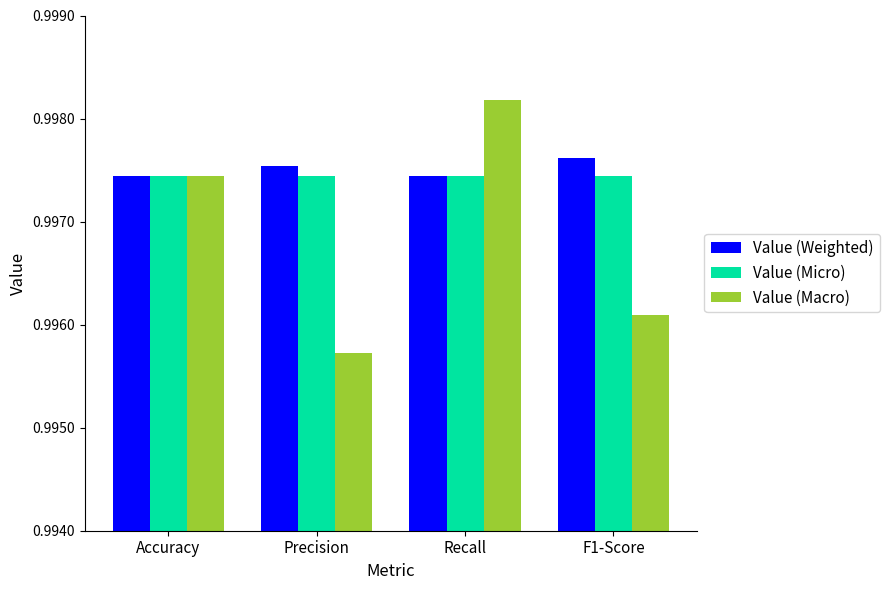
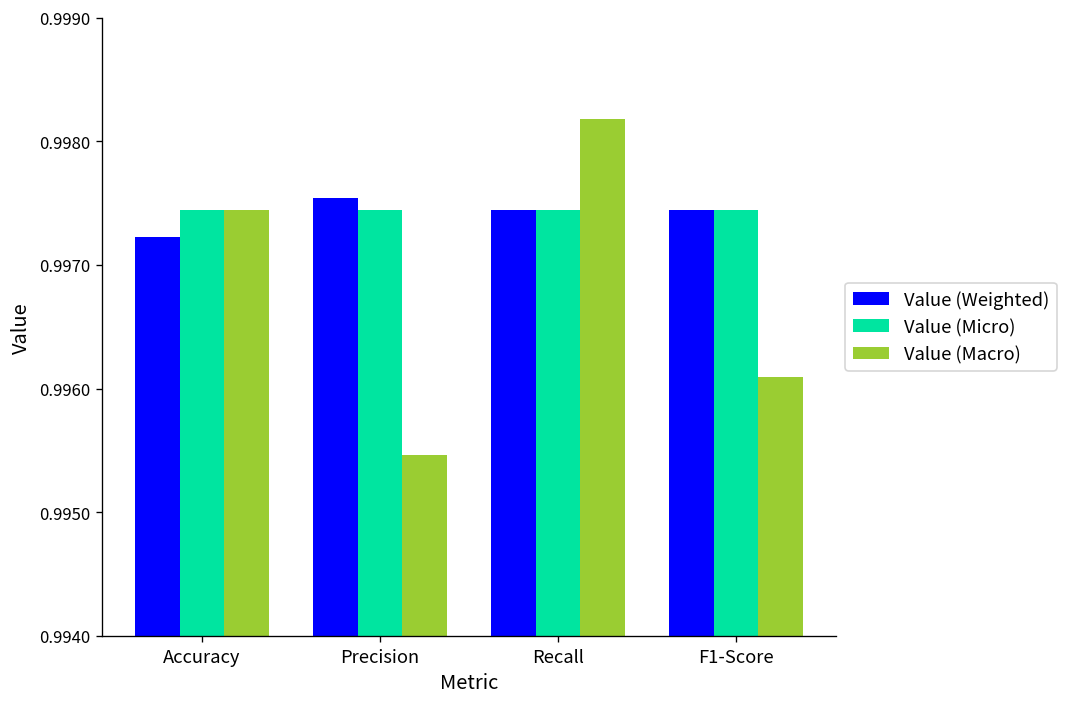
  {
    "Value (Weighted)": {
-     "Accuracy": 0.99744,
+     "Accuracy": 0.99723,
      "Precision": 0.99754,
      "Recall": 0.99744,
-     "F1-Score": 0.99762
+     "F1-Score": 0.99745
    },
    "Value (Micro)": {
      "Accuracy": 0.99744,
      "Precision": 0.99744,
      "Recall": 0.99744,
      "F1-Score": 0.99744
    },
    "Value (Macro)": {
      "Accuracy": 0.99744,
-     "Precision": 0.99573,
+     "Precision": 0.99547,
      "Recall": 0.99818,
      "F1-Score": 0.99609
    }
  }
